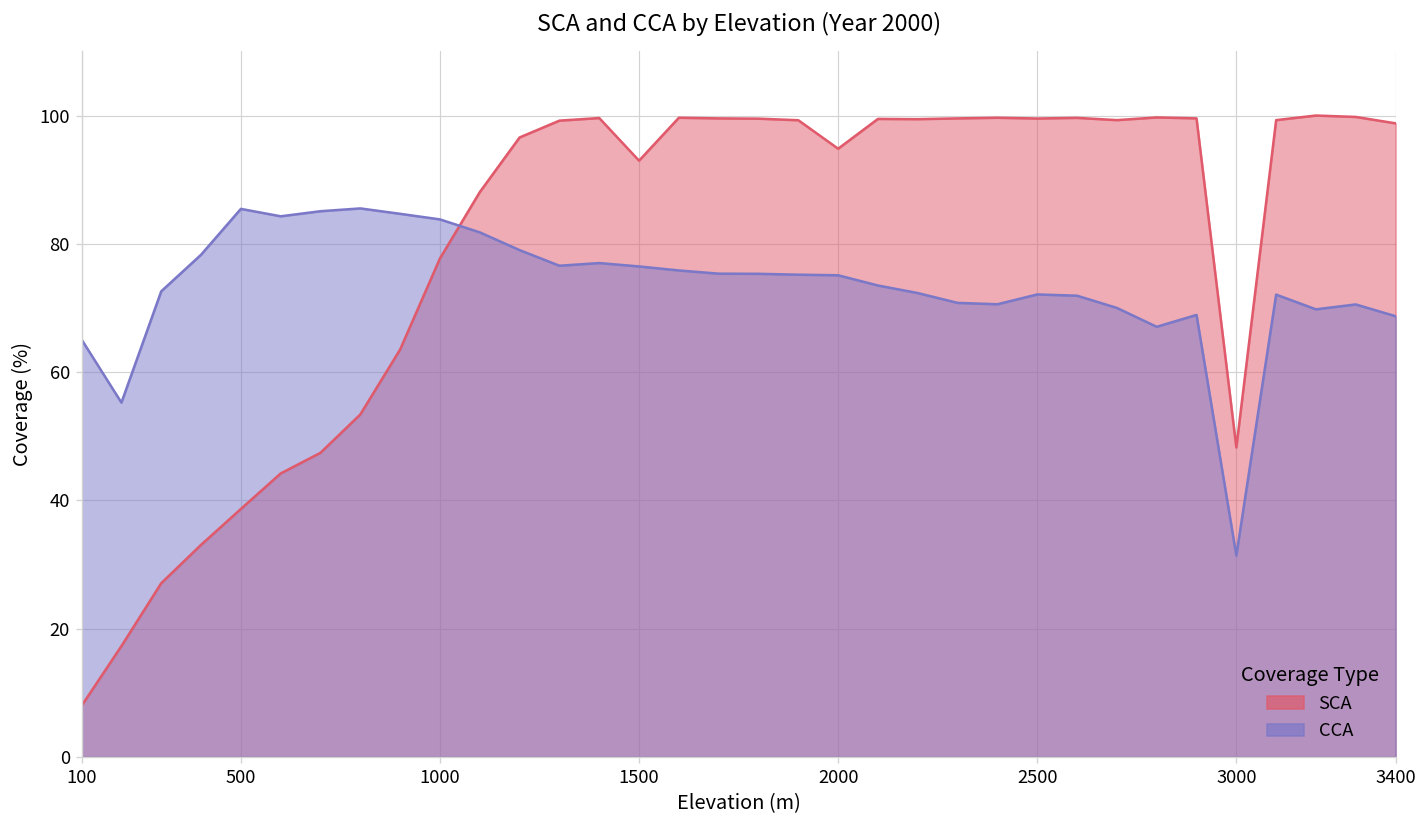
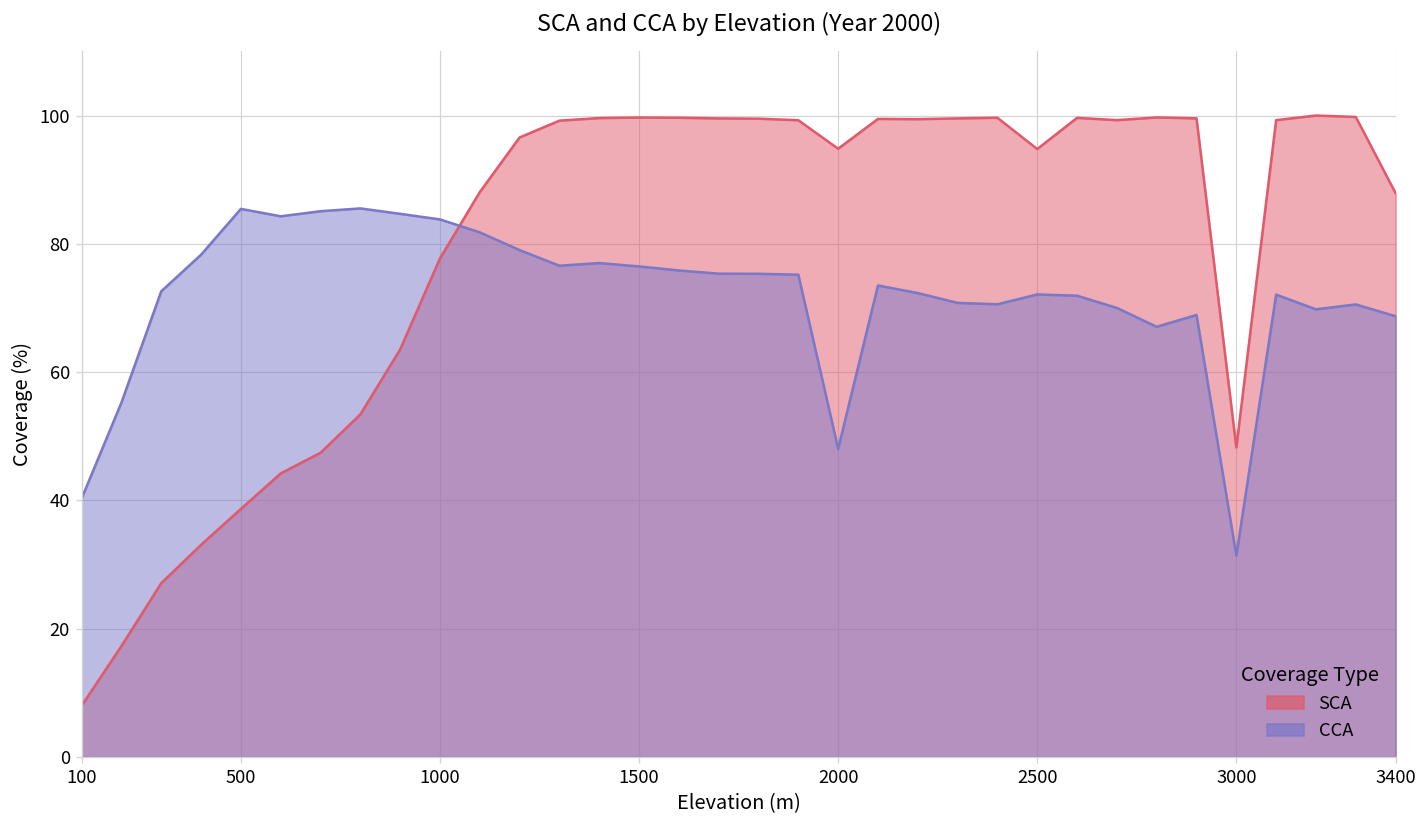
  {
    "SCA": {
      "100": 8,
      "500": 39,
      "1000": 78,
-     "1500": 93,
+     "1500": 100,
      "2000": 95,
-     "2500": 100,
+     "2500": 95,
      "3000": 48,
-     "3400": 99
+     "3400": 88
    },
    "CCA": {
-     "100": 65,
+     "100": 40,
      "500": 85,
      "1000": 84,
      "1500": 76,
-     "2000": 75,
+     "2000": 48,
      "2500": 72,
      "3000": 31,
      "3400": 69
    }
  }
